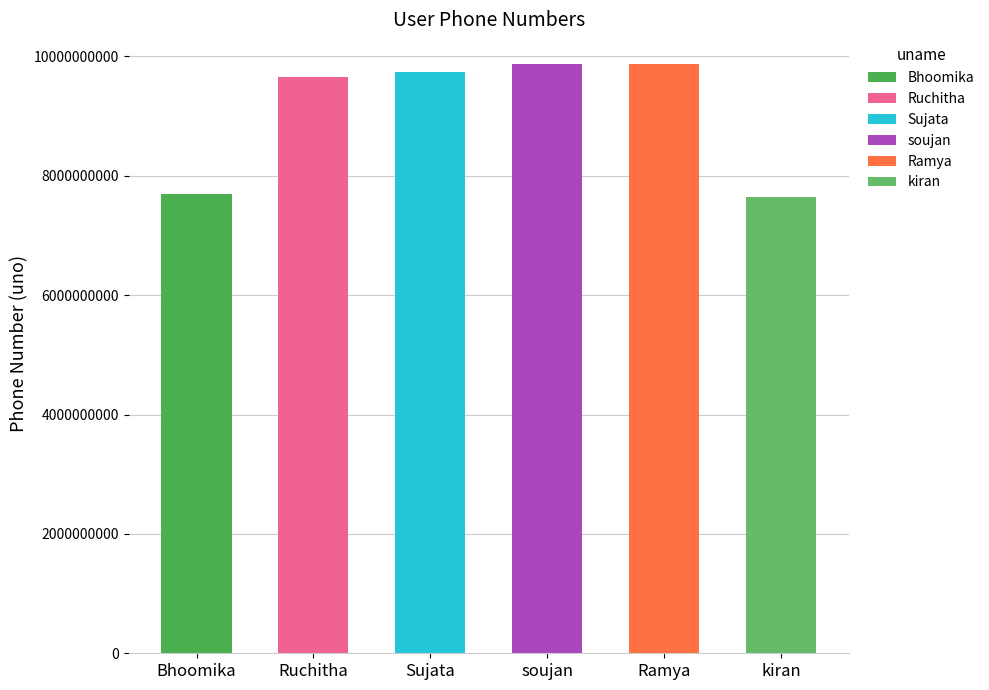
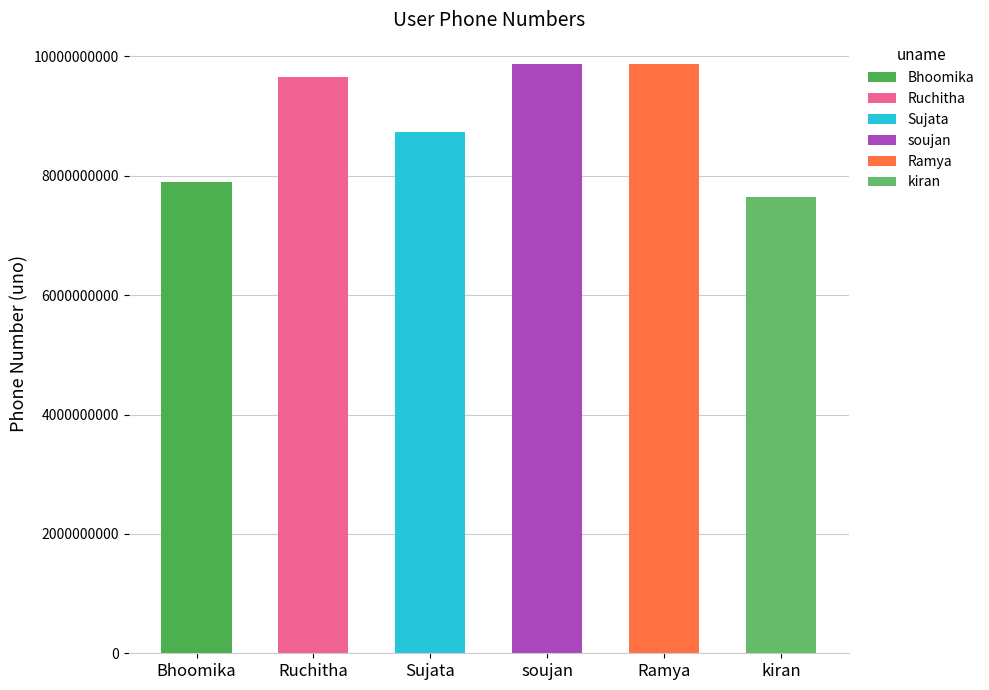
  {
-   "Bhoomika": 7700000000,
+   "Bhoomika": 7900000000,
    "Ruchitha": 9700000000,
-   "Sujata": 9700000000,
+   "Sujata": 8700000000,
    "soujan": 9900000000,
    "Ramya": 9900000000,
    "kiran": 7600000000
  }
